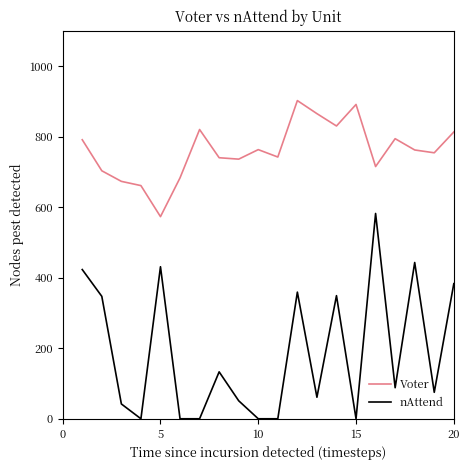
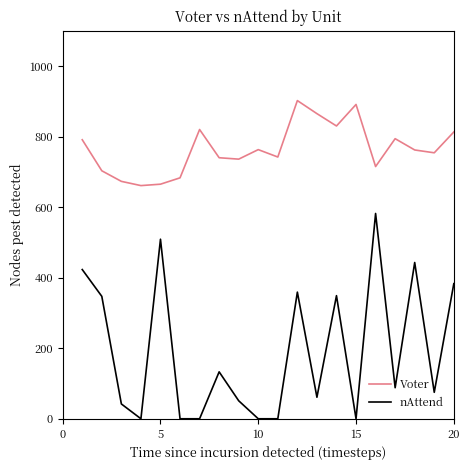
  {
    "Voter": {
-     "5": 570,
+     "5": 670,
      "10": 760,
      "15": 890,
      "20": 810
    },
    "nAttend": {
-     "5": 430,
+     "5": 510,
      "10": 0,
      "15": 0,
      "20": 380
    }
  }
